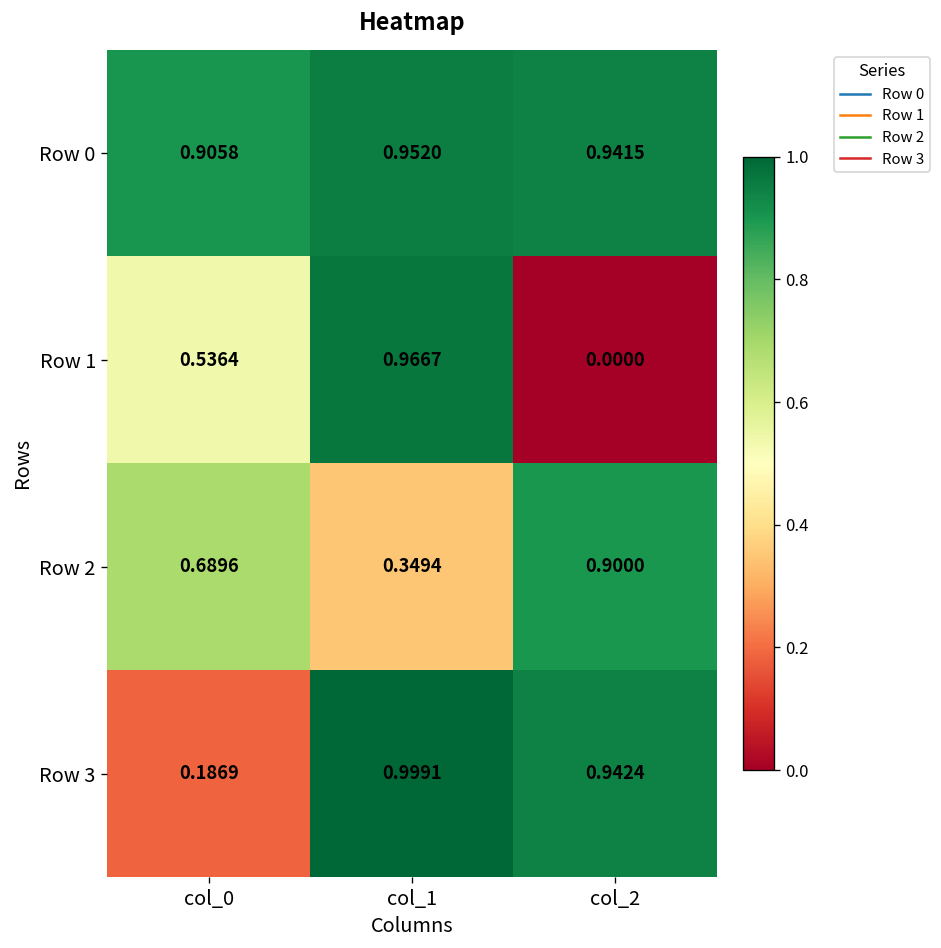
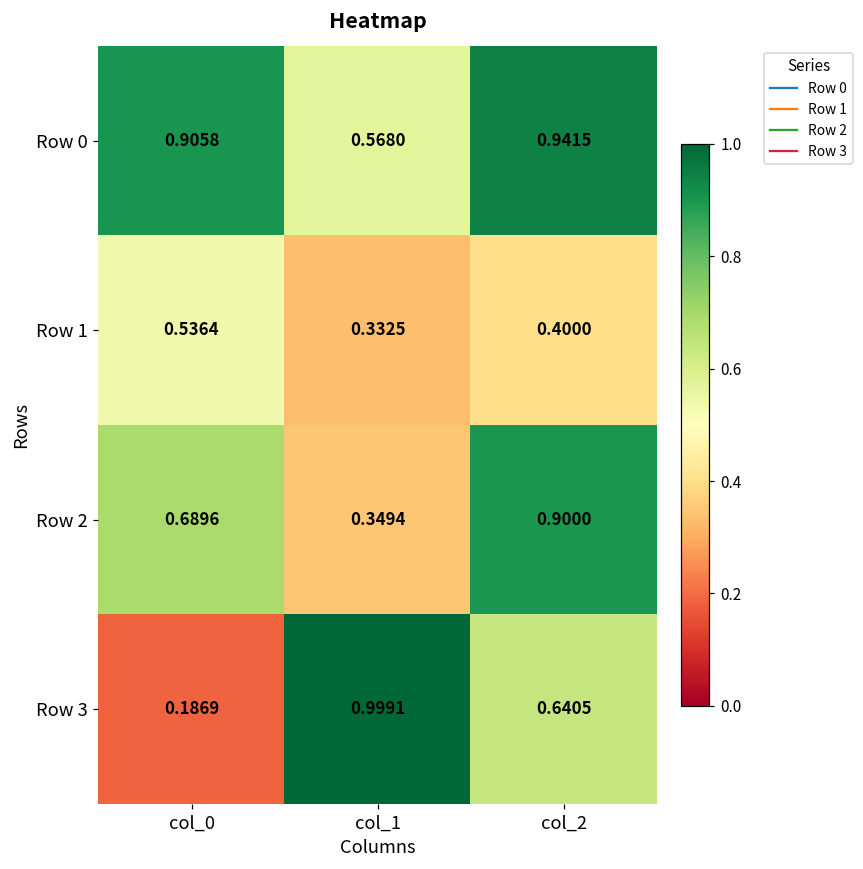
  {
    "Row 0": {
      "col_0": 0.9058,
-     "col_1": 0.9520,
+     "col_1": 0.5680,
      "col_2": 0.9415
    },
    "Row 1": {
      "col_0": 0.5364,
-     "col_1": 0.9667,
-     "col_2": 0.0000
+     "col_1": 0.3325,
+     "col_2": 0.4000
    },
    "Row 2": {
      "col_0": 0.6896,
      "col_1": 0.3494,
      "col_2": 0.9000
    },
    "Row 3": {
      "col_0": 0.1869,
      "col_1": 0.9991,
-     "col_2": 0.9424
+     "col_2": 0.6405
    }
  }
